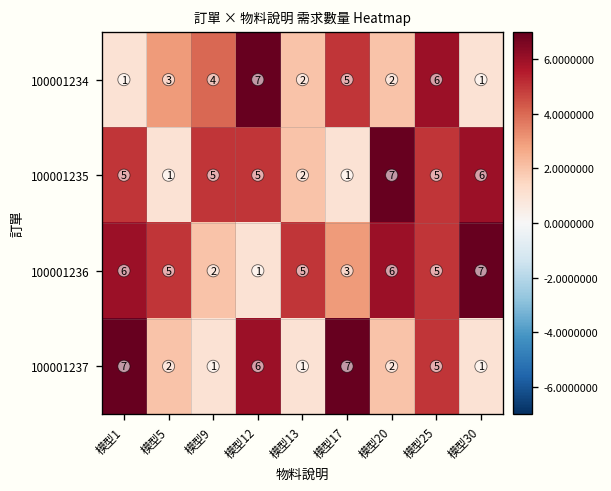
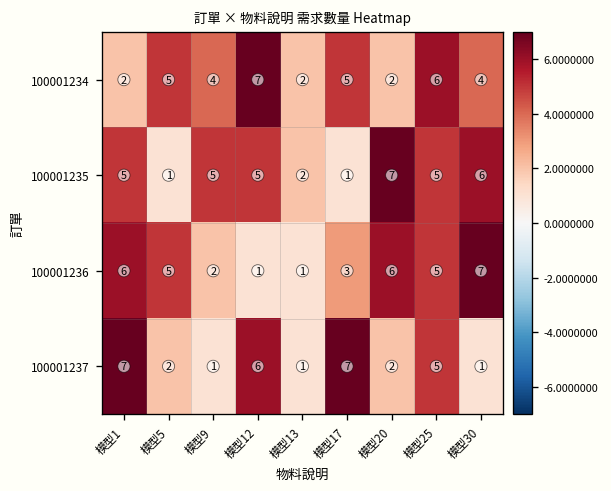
  {
    "100001234": {
-     "模型1": 1,
-     "模型5": 3,
-     "模型30": 1
+     "模型1": 2,
+     "模型5": 5,
+     "模型30": 4
    },
    "100001236": {
-     "模型13": 5
+     "模型13": 1
    }
  }
